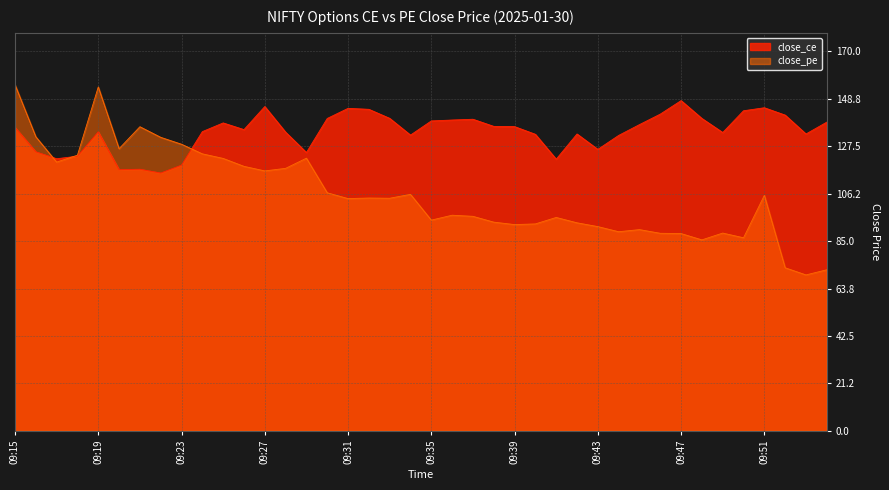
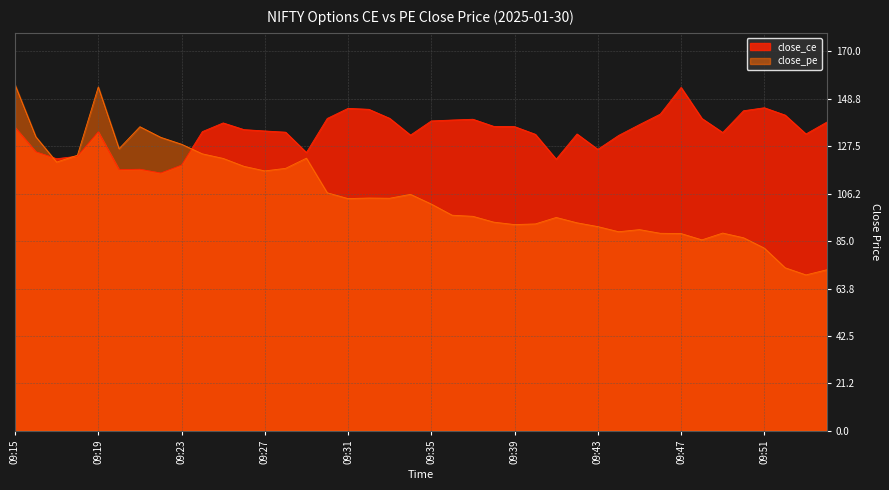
  {
    "close_ce": {
      "09:15": 136,
      "09:19": 134,
      "09:23": 119,
-     "09:27": 145,
+     "09:27": 134,
      "09:31": 144,
      "09:35": 139,
      "09:39": 136,
      "09:43": 126,
-     "09:47": 148,
+     "09:47": 154,
      "09:51": 145
    },
    "close_pe": {
      "09:15": 155,
      "09:19": 154,
      "09:23": 128,
      "09:27": 116,
      "09:31": 104,
-     "09:35": 94,
+     "09:35": 102,
      "09:39": 92,
      "09:43": 92,
      "09:47": 88,
-     "09:51": 106
+     "09:51": 82
    }
  }
